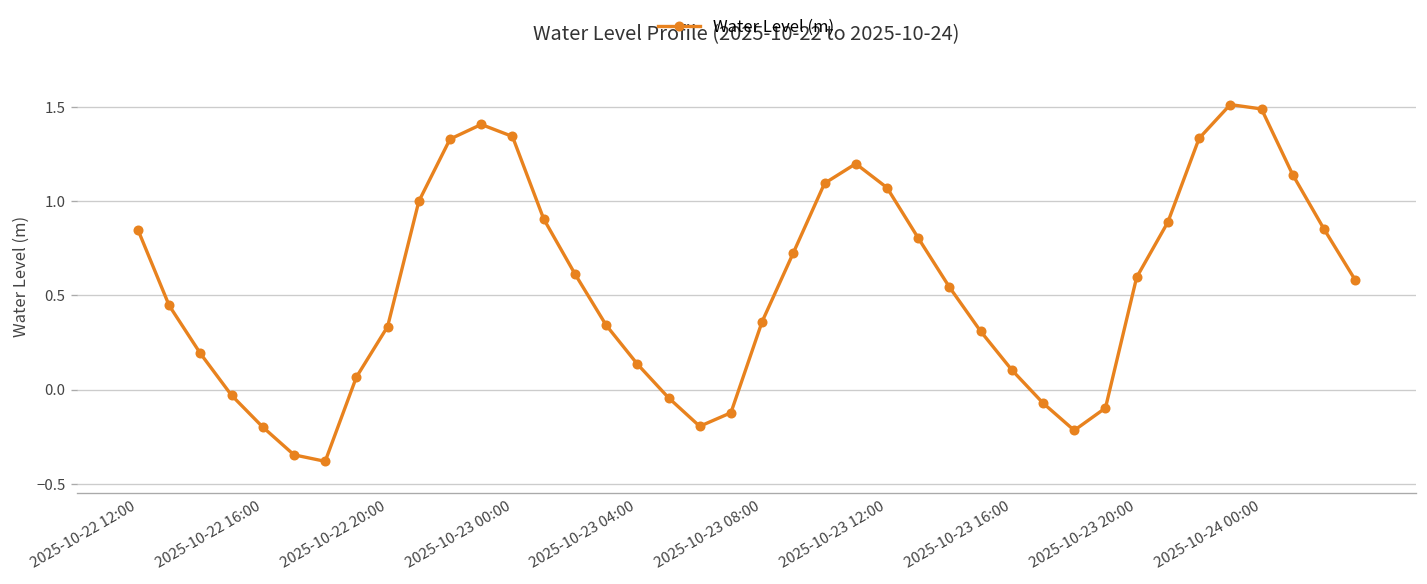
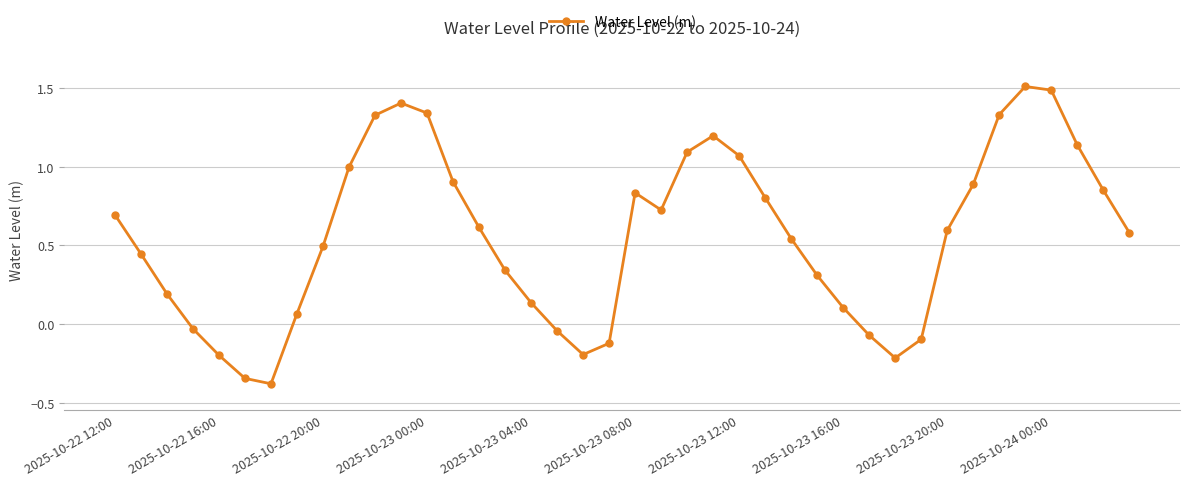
  {
-   "2025-10-22 12:00": 0.85,
+   "2025-10-22 12:00": 0.70,
    "2025-10-22 16:00": -0.20,
-   "2025-10-22 20:00": 0.33,
+   "2025-10-22 20:00": 0.49,
    "2025-10-23 00:00": 1.34,
    "2025-10-23 04:00": 0.14,
-   "2025-10-23 08:00": 0.36,
+   "2025-10-23 08:00": 0.84,
    "2025-10-23 12:00": 1.07,
    "2025-10-23 16:00": 0.10,
    "2025-10-23 20:00": 0.60,
    "2025-10-24 00:00": 1.49
  }
